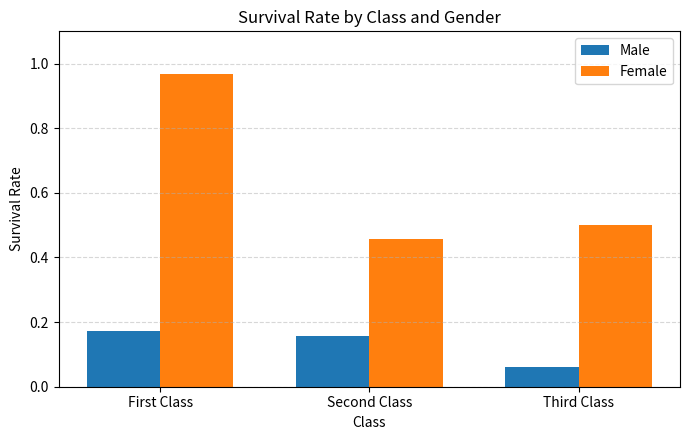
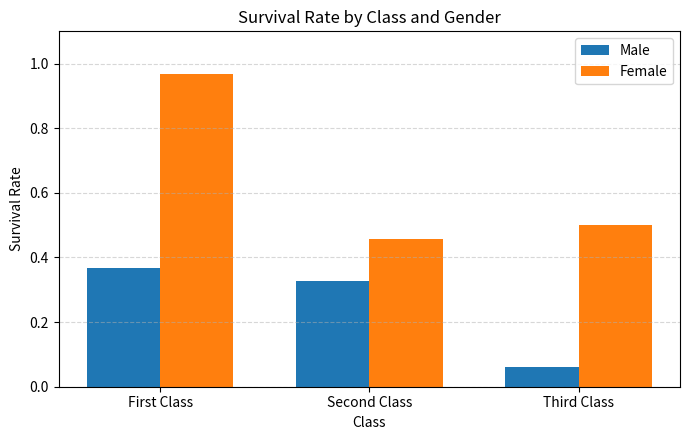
  {
    "Male": {
-     "First Class": 0.17,
-     "Second Class": 0.16,
+     "First Class": 0.37,
+     "Second Class": 0.33,
      "Third Class": 0.06
    },
    "Female": {
      "First Class": 0.97,
      "Second Class": 0.46,
      "Third Class": 0.50
    }
  }
